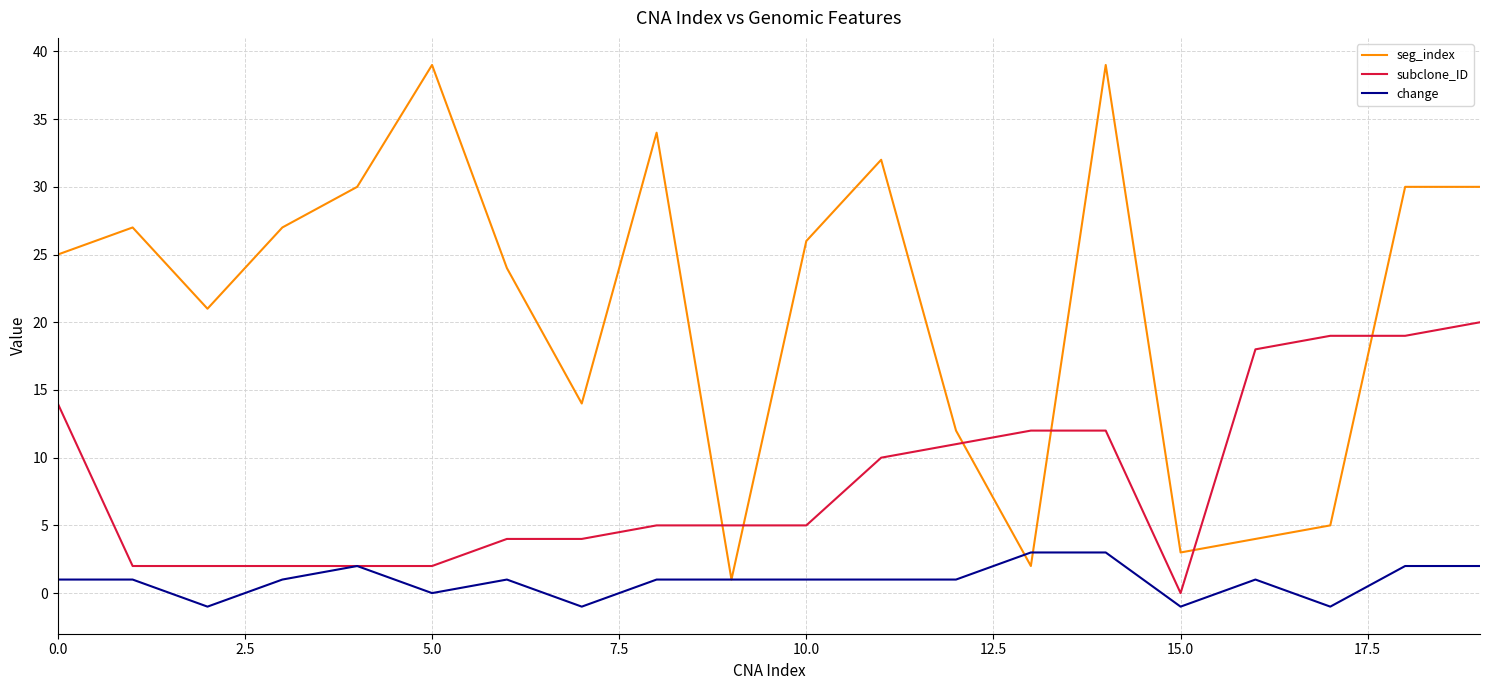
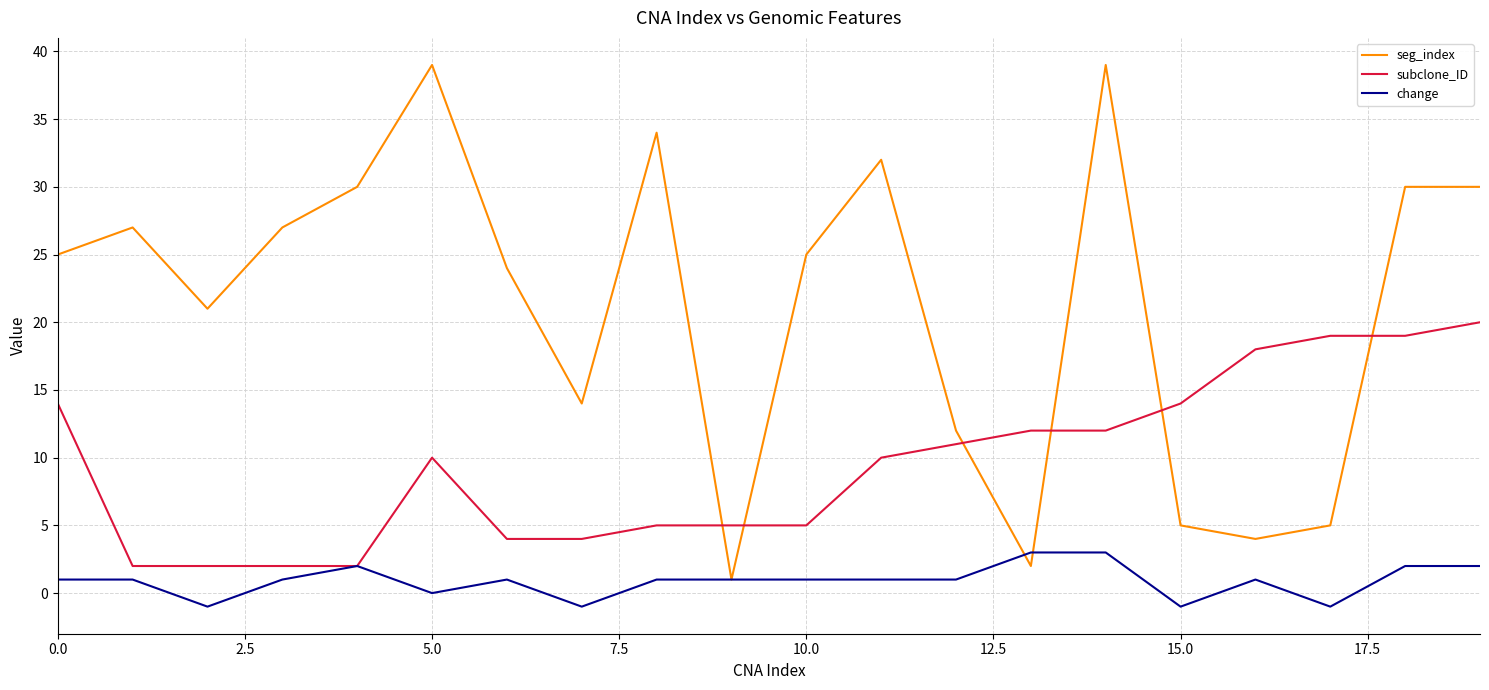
  {
    "seg_index": {
      "0.0": 25,
      "5.0": 39,
-     "10.0": 26,
-     "15.0": 3
+     "10.0": 25,
+     "15.0": 5
    },
    "subclone_ID": {
      "0.0": 14,
-     "5.0": 2,
+     "5.0": 10,
      "10.0": 5,
-     "15.0": 0
+     "15.0": 14
    },
    "change": {
      "0.0": 1,
      "5.0": 0,
      "10.0": 1,
      "15.0": -1
    }
  }
